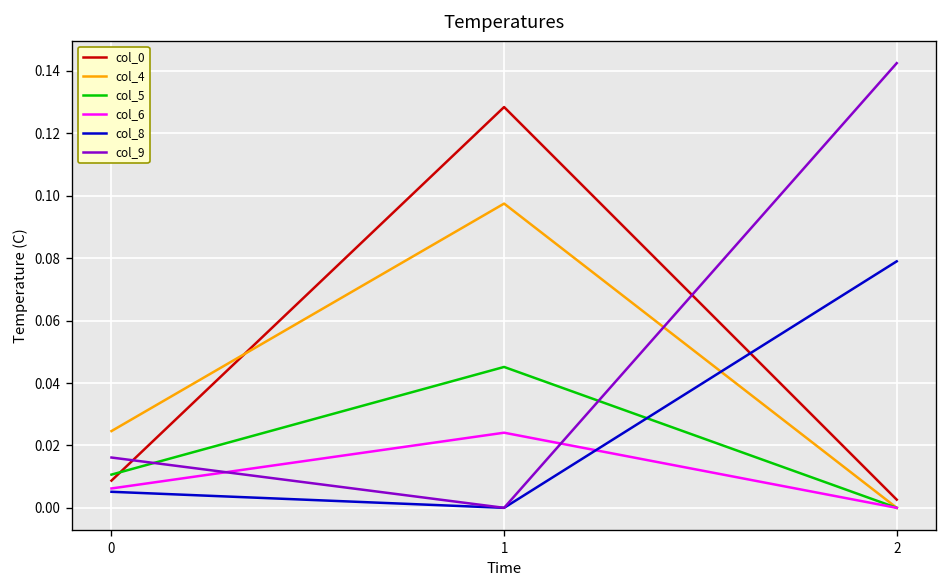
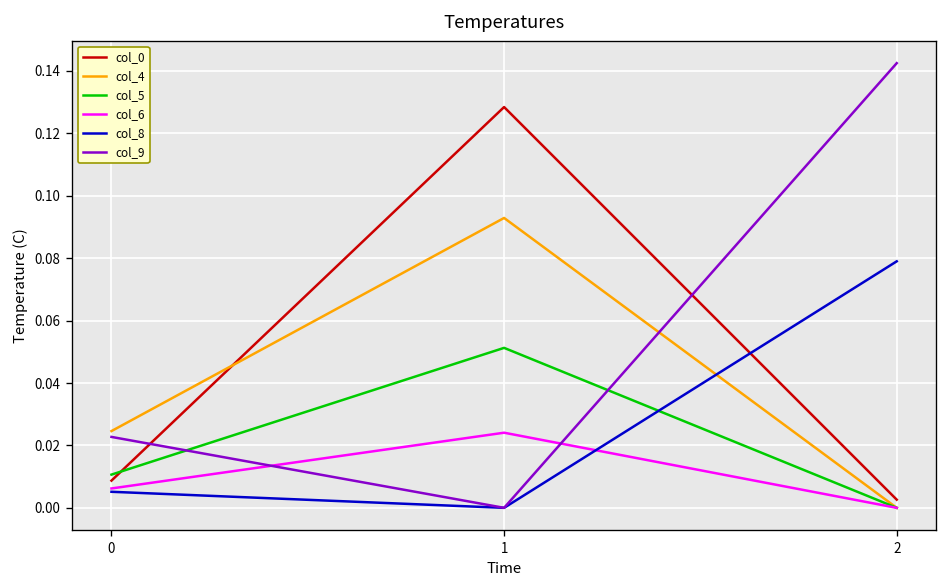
  {
    "col_0": {
      "0": 0.009,
      "1": 0.128,
      "2": 0.003
    },
    "col_4": {
      "0": 0.025,
-     "1": 0.098
+     "1": 0.093
    },
    "col_5": {
      "0": 0.011,
-     "1": 0.045
+     "1": 0.051
    },
    "col_6": {
      "0": 0.006,
      "1": 0.024
    },
    "col_8": {
      "0": 0.005,
      "2": 0.079
    },
    "col_9": {
-     "0": 0.016,
+     "0": 0.023,
      "2": 0.143
    }
  }
